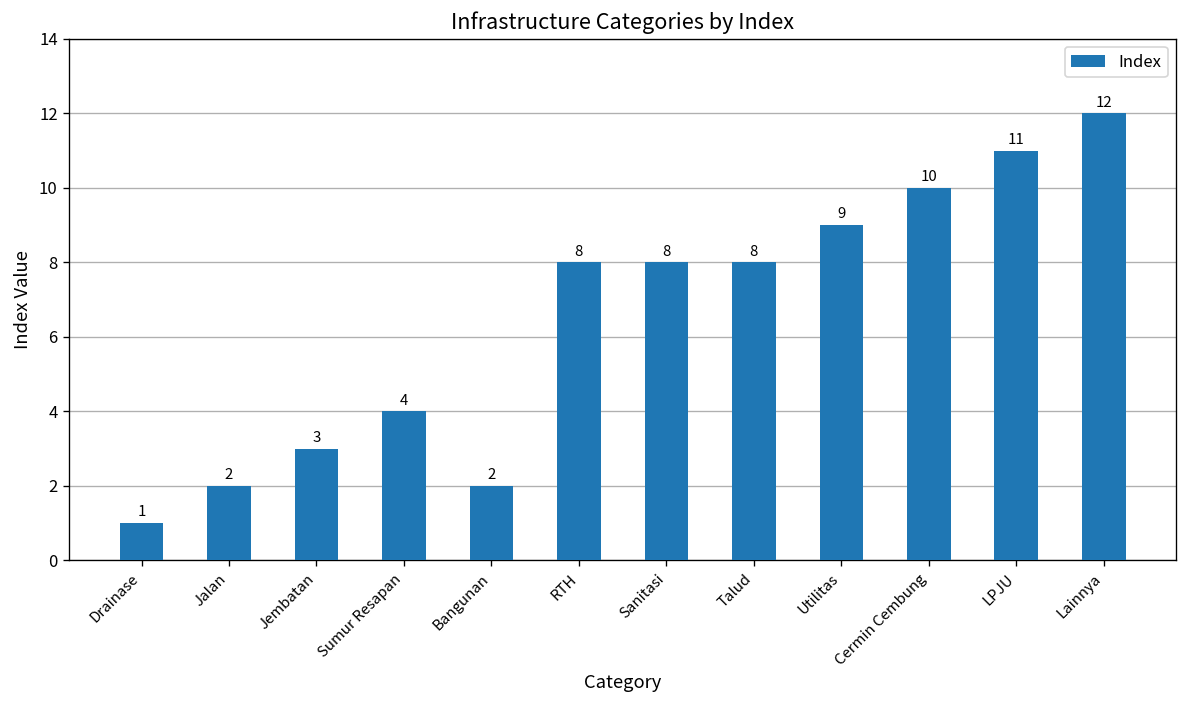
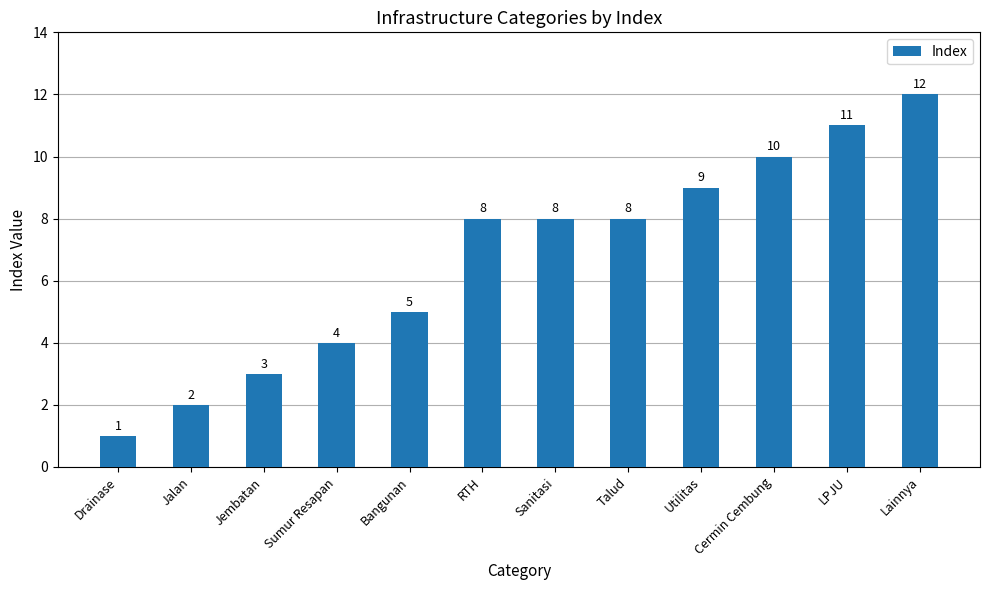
  {
    "Drainase": 1,
    "Jalan": 2,
    "Jembatan": 3,
    "Sumur Resapan": 4,
-   "Bangunan": 2,
+   "Bangunan": 5,
    "RTH": 8,
    "Sanitasi": 8,
    "Talud": 8,
    "Utilitas": 9,
    "Cermin Cembung": 10,
    "LPJU": 11,
    "Lainnya": 12
  }
